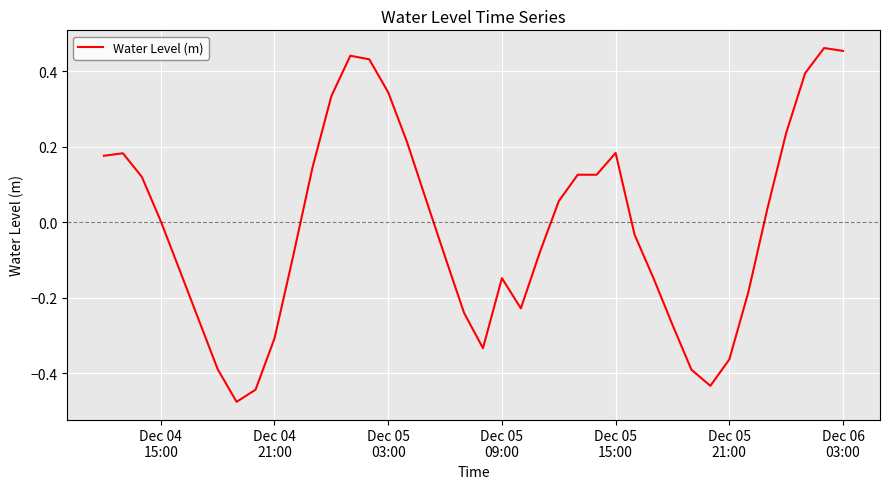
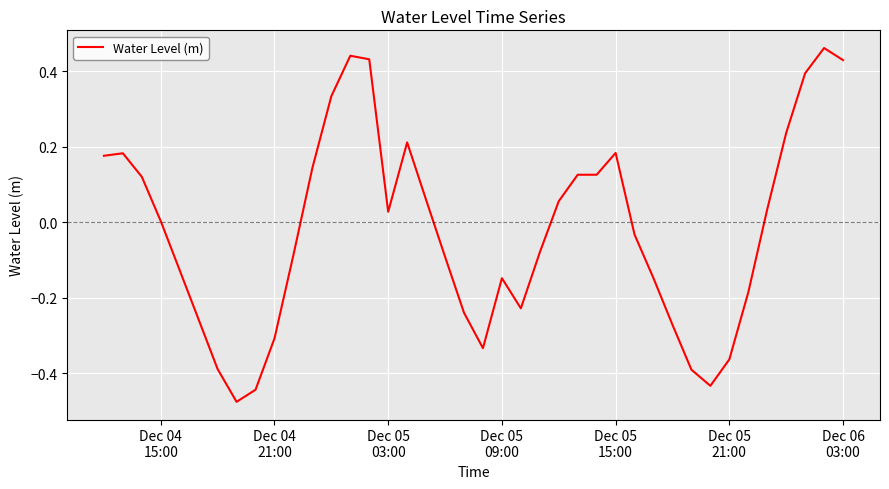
  {
    "Dec 04 15:00": 0.00,
    "Dec 04 21:00": -0.31,
-   "Dec 05 03:00": 0.34,
+   "Dec 05 03:00": 0.03,
    "Dec 05 09:00": -0.15,
    "Dec 05 15:00": 0.18,
    "Dec 05 21:00": -0.36,
-   "Dec 06 03:00": 0.45
+   "Dec 06 03:00": 0.43
  }
